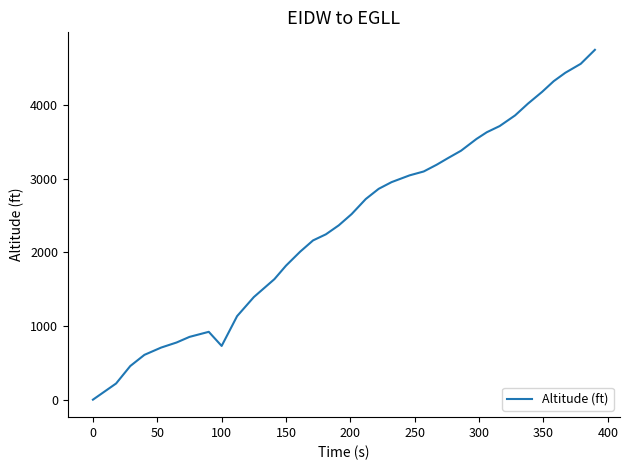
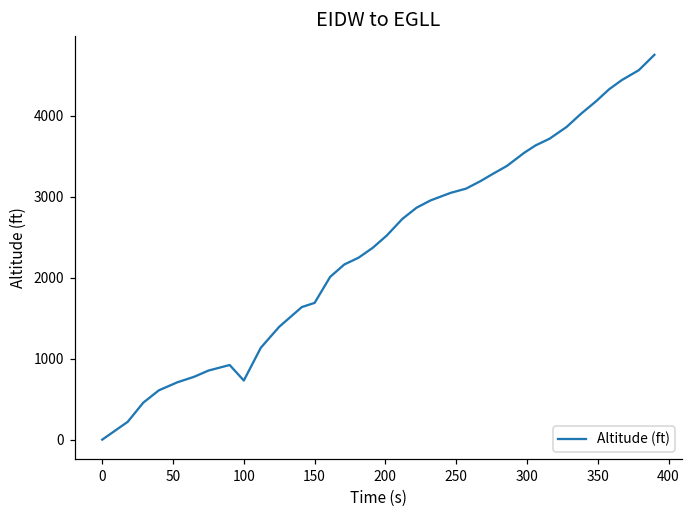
  {
    "0": 0,
    "100": 700,
-   "150": 1800
+   "150": 1700
  }
